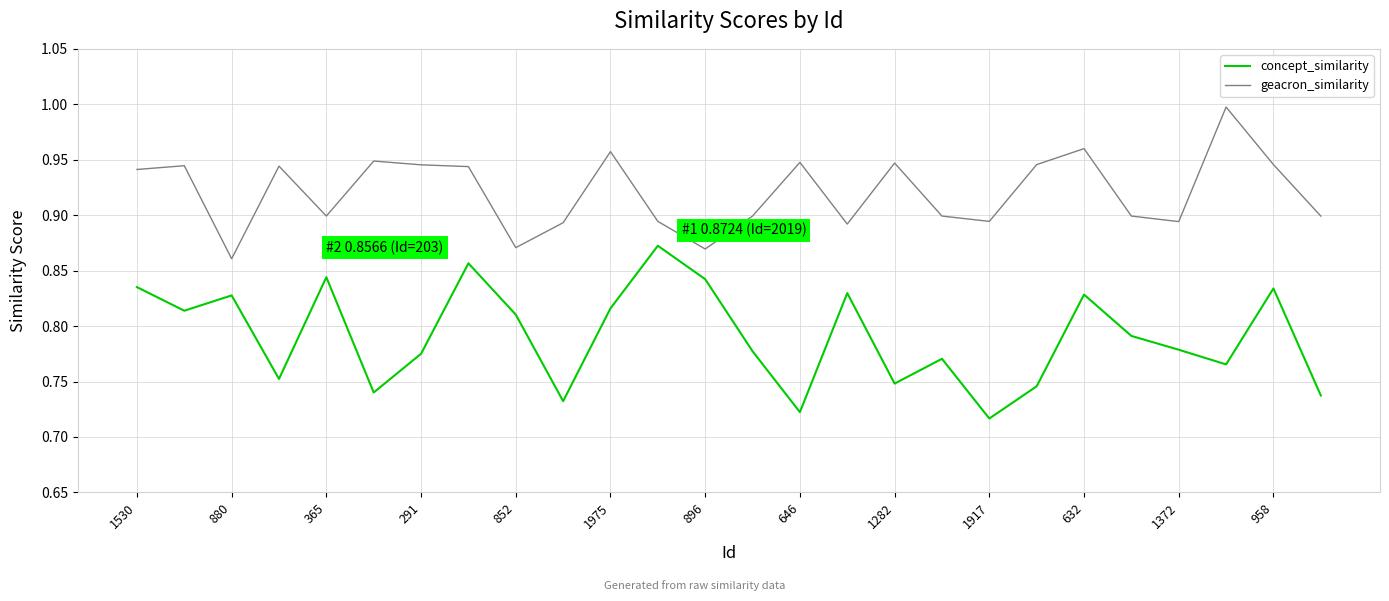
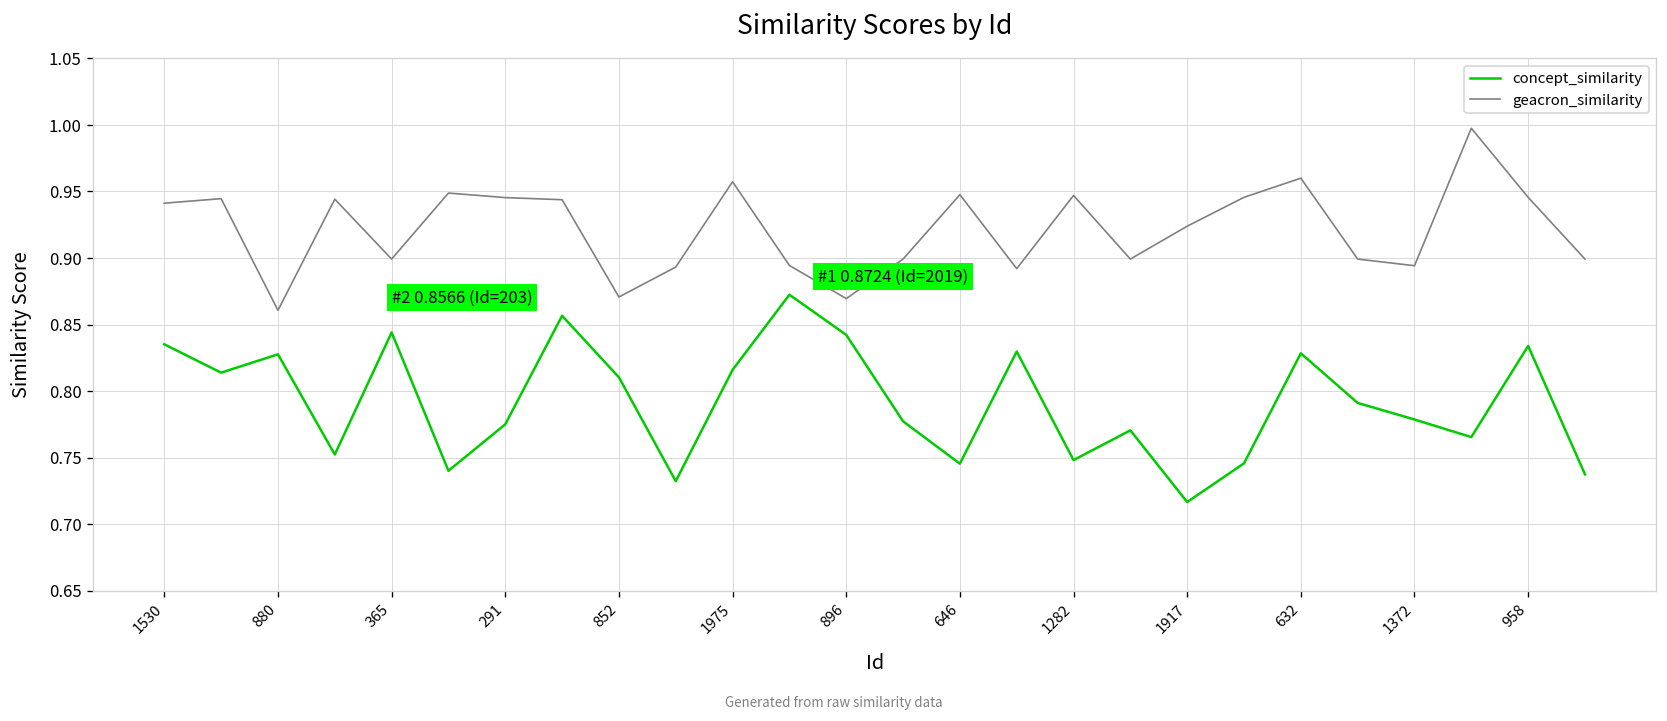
  {
    "concept_similarity": {
      "1530": 0.835,
      "880": 0.828,
      "291": 0.775,
      "852": 0.810,
      "1975": 0.816,
      "896": 0.842,
-     "646": 0.722,
+     "646": 0.745,
      "1282": 0.748,
      "1917": 0.717,
      "632": 0.828,
      "1372": 0.779,
      "958": 0.834
    },
    "geacron_similarity": {
      "1530": 0.941,
      "880": 0.861,
      "365": 0.899,
      "291": 0.945,
      "852": 0.871,
      "1975": 0.957,
      "896": 0.869,
      "646": 0.948,
      "1282": 0.947,
-     "1917": 0.894,
+     "1917": 0.924,
      "632": 0.960,
      "1372": 0.894,
      "958": 0.946
    }
  }
